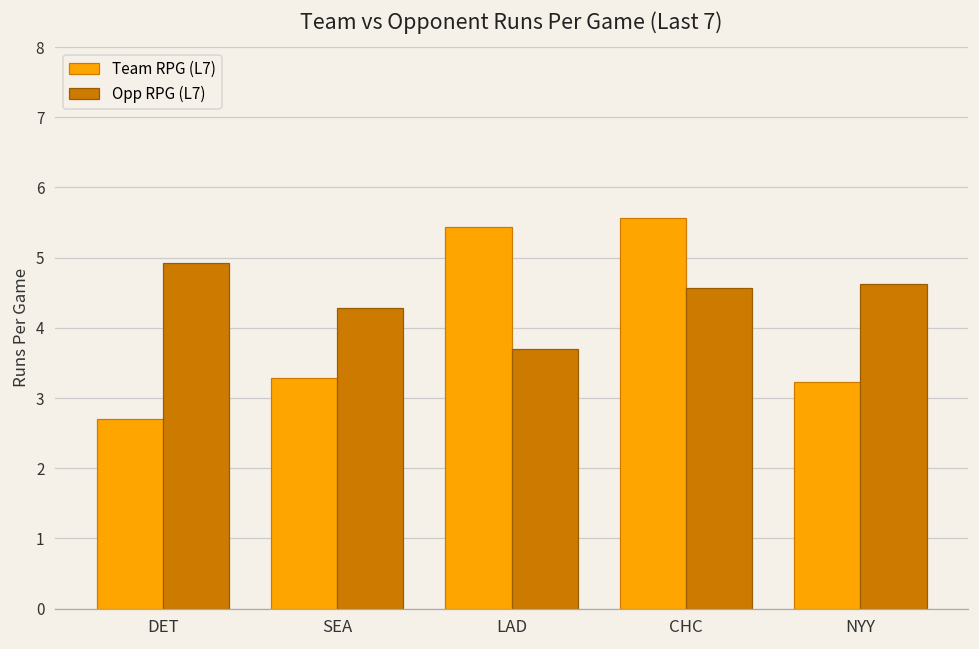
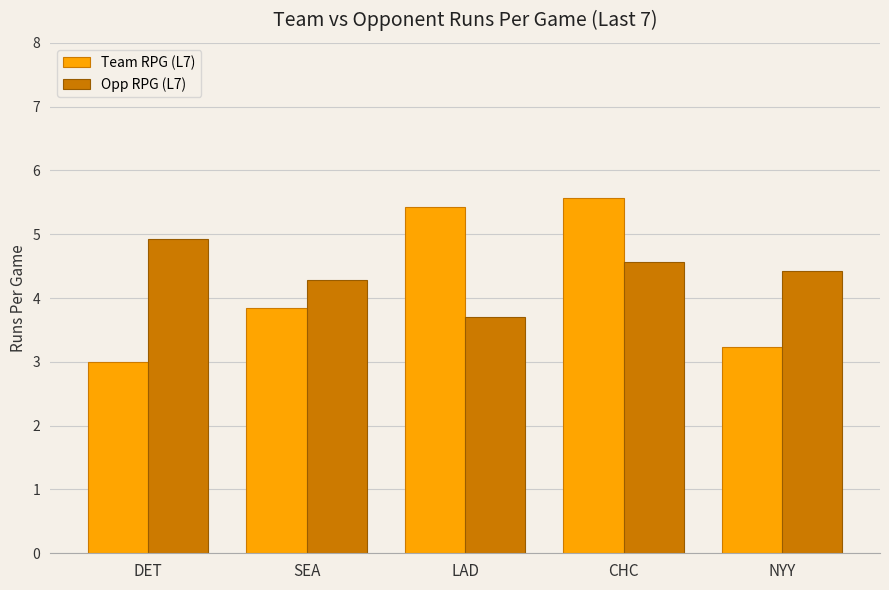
  {
    "Team RPG (L7)": {
-     "DET": 2.7,
-     "SEA": 3.3,
+     "DET": 3.0,
+     "SEA": 3.9,
      "LAD": 5.4,
      "CHC": 5.6,
      "NYY": 3.2
    },
    "Opp RPG (L7)": {
      "DET": 4.9,
      "SEA": 4.3,
      "LAD": 3.7,
      "CHC": 4.6,
-     "NYY": 4.6
+     "NYY": 4.4
    }
  }
